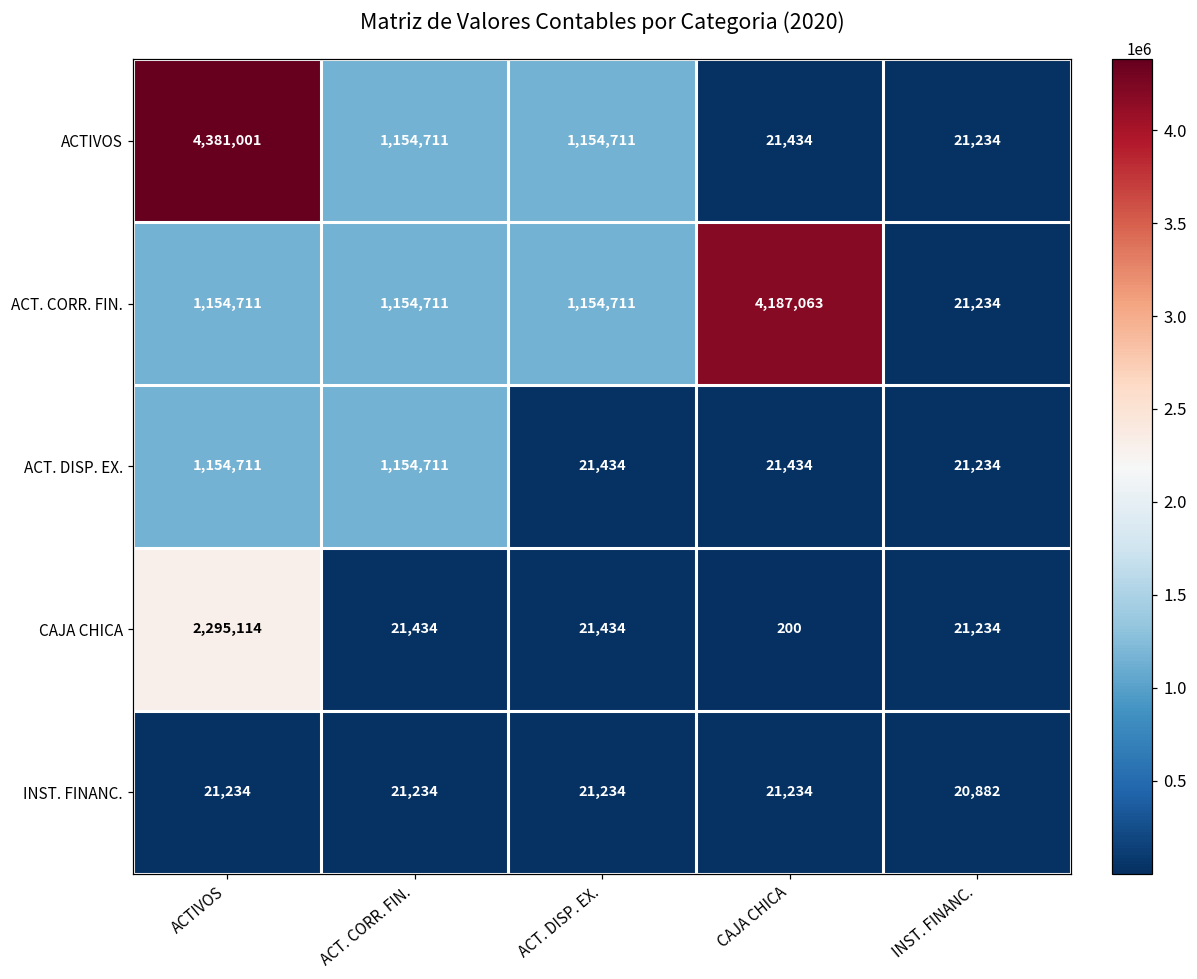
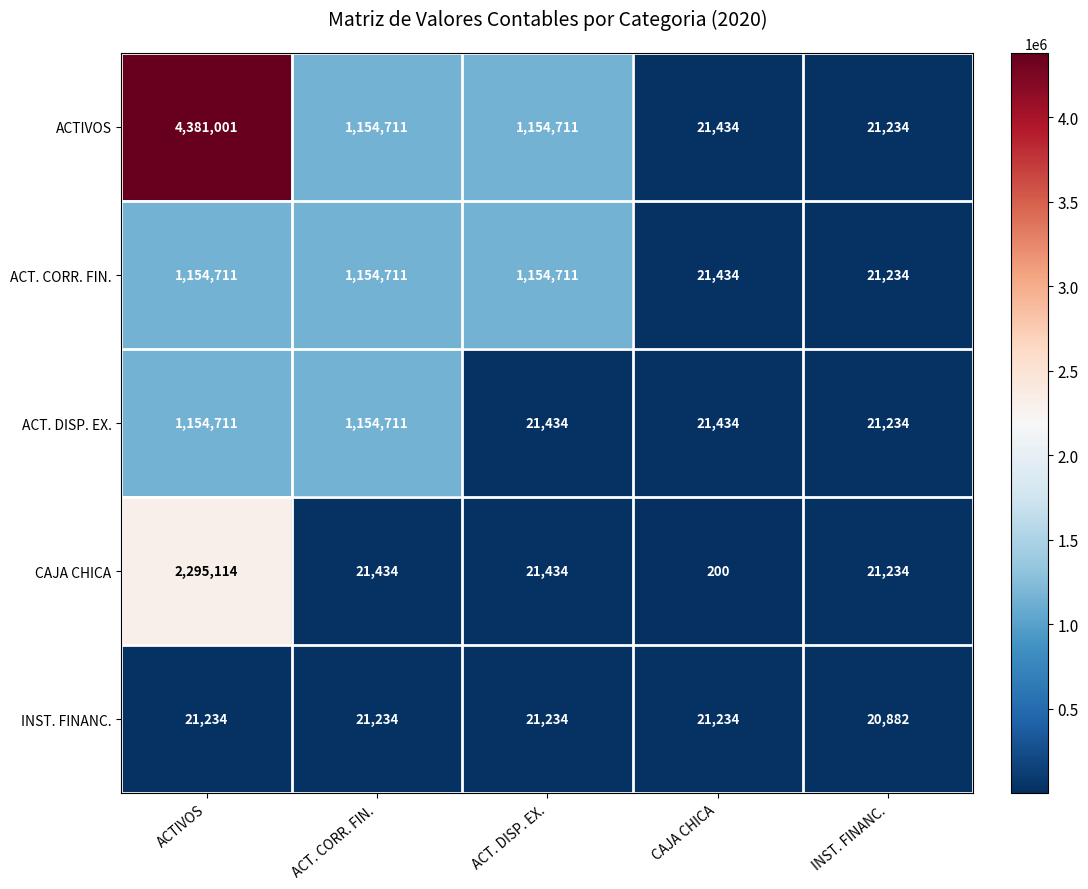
  {
    "ACTIVOS": {
      "ACTIVOS": "4,381,001",
      "ACT. CORR. FIN.": "1,154,711",
      "ACT. DISP. EX.": "1,154,711",
      "CAJA CHICA": "21,434",
      "INST. FINANC.": "21,234"
    },
    "ACT. CORR. FIN.": {
      "ACTIVOS": "1,154,711",
      "ACT. CORR. FIN.": "1,154,711",
      "ACT. DISP. EX.": "1,154,711",
-     "CAJA CHICA": "4,187,063",
+     "CAJA CHICA": "21,434",
      "INST. FINANC.": "21,234"
    },
    "ACT. DISP. EX.": {
      "ACTIVOS": "1,154,711",
      "ACT. CORR. FIN.": "1,154,711",
      "ACT. DISP. EX.": "21,434",
      "CAJA CHICA": "21,434",
      "INST. FINANC.": "21,234"
    },
    "CAJA CHICA": {
      "ACTIVOS": "2,295,114",
      "ACT. CORR. FIN.": "21,434",
      "ACT. DISP. EX.": "21,434",
      "CAJA CHICA": "200",
      "INST. FINANC.": "21,234"
    },
    "INST. FINANC.": {
      "ACTIVOS": "21,234",
      "ACT. CORR. FIN.": "21,234",
      "ACT. DISP. EX.": "21,234",
      "CAJA CHICA": "21,234",
      "INST. FINANC.": "20,882"
    }
  }
